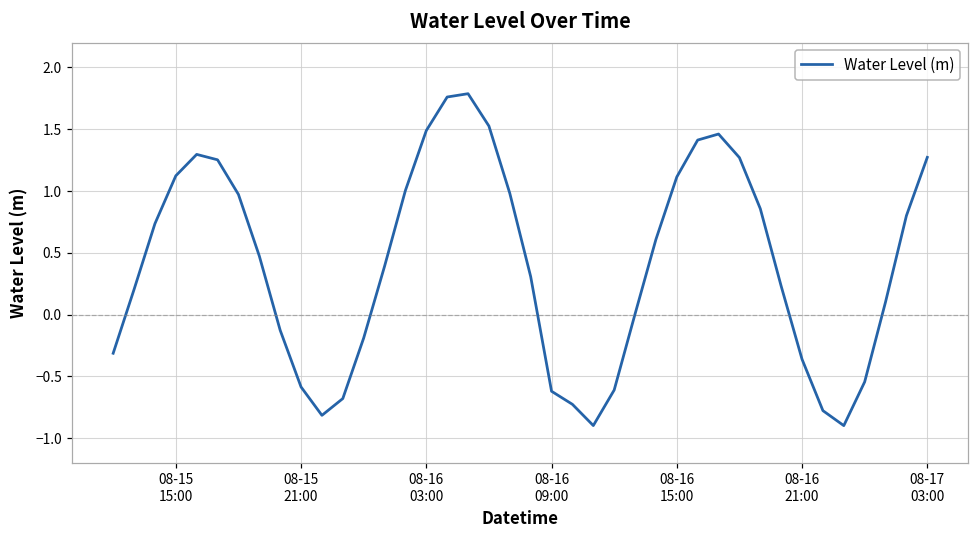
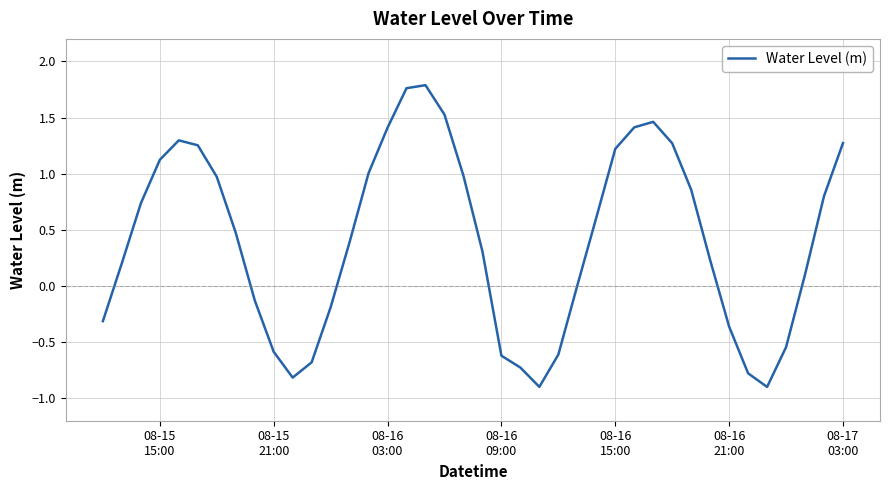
  {
    "08-15 15:00": 1.12,
    "08-15 21:00": -0.59,
-   "08-16 03:00": 1.49,
+   "08-16 03:00": 1.41,
    "08-16 09:00": -0.62,
-   "08-16 15:00": 1.11,
+   "08-16 15:00": 1.22,
    "08-16 21:00": -0.36,
    "08-17 03:00": 1.27
  }
